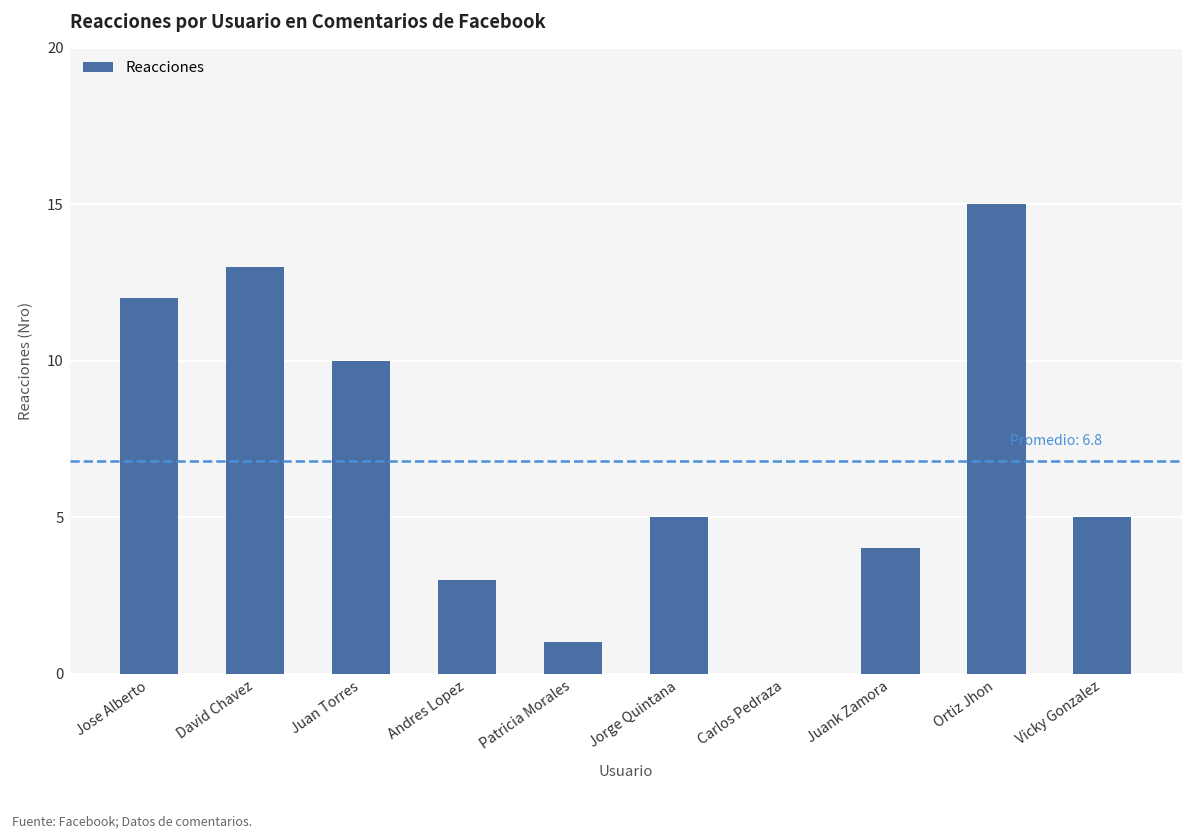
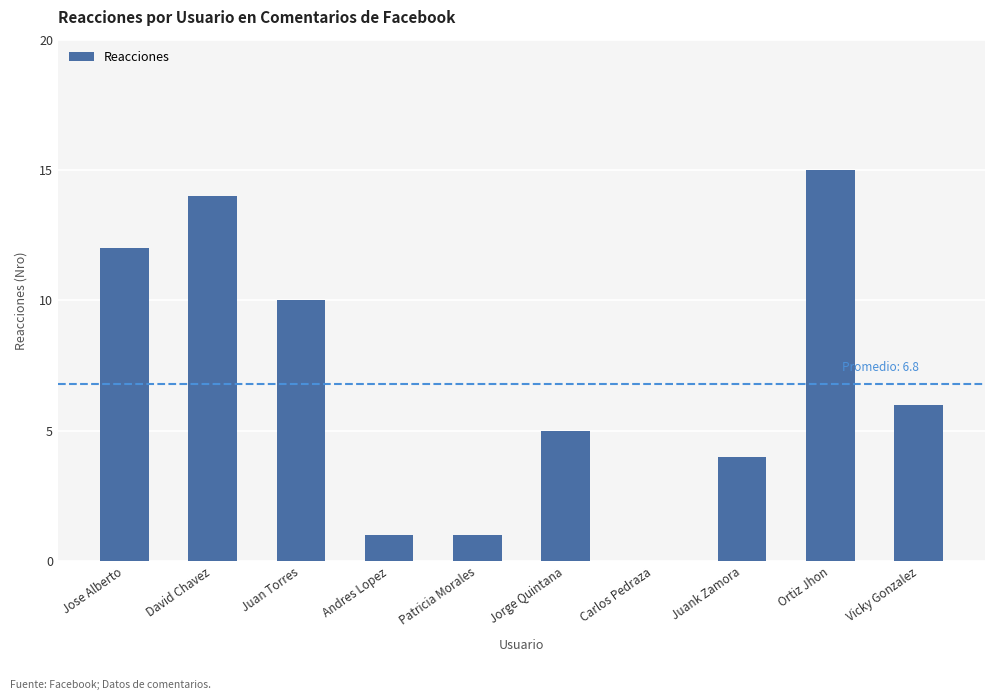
  {
    "Jose Alberto": 12,
-   "David Chavez": 13,
+   "David Chavez": 14,
    "Juan Torres": 10,
-   "Andres Lopez": 3,
+   "Andres Lopez": 1,
    "Patricia Morales": 1,
    "Jorge Quintana": 5,
    "Carlos Pedraza": 0,
    "Juank Zamora": 4,
    "Ortiz Jhon": 15,
-   "Vicky Gonzalez": 5
+   "Vicky Gonzalez": 6
  }
